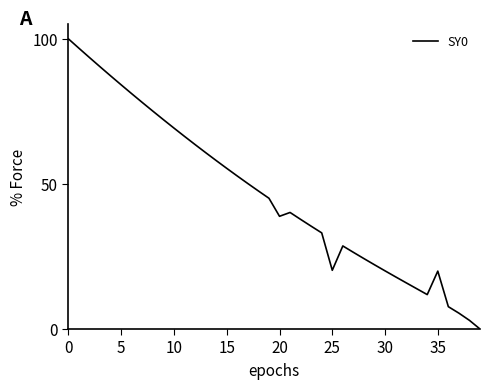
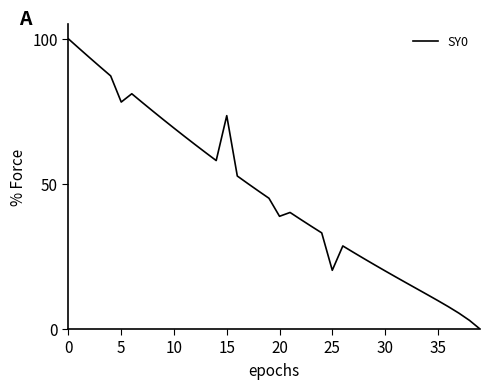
  {
    "0": 100,
-   "5": 84,
+   "5": 78,
    "10": 69,
-   "15": 55,
+   "15": 74,
    "20": 39,
    "25": 20,
    "30": 20,
-   "35": 20
+   "35": 10
  }
